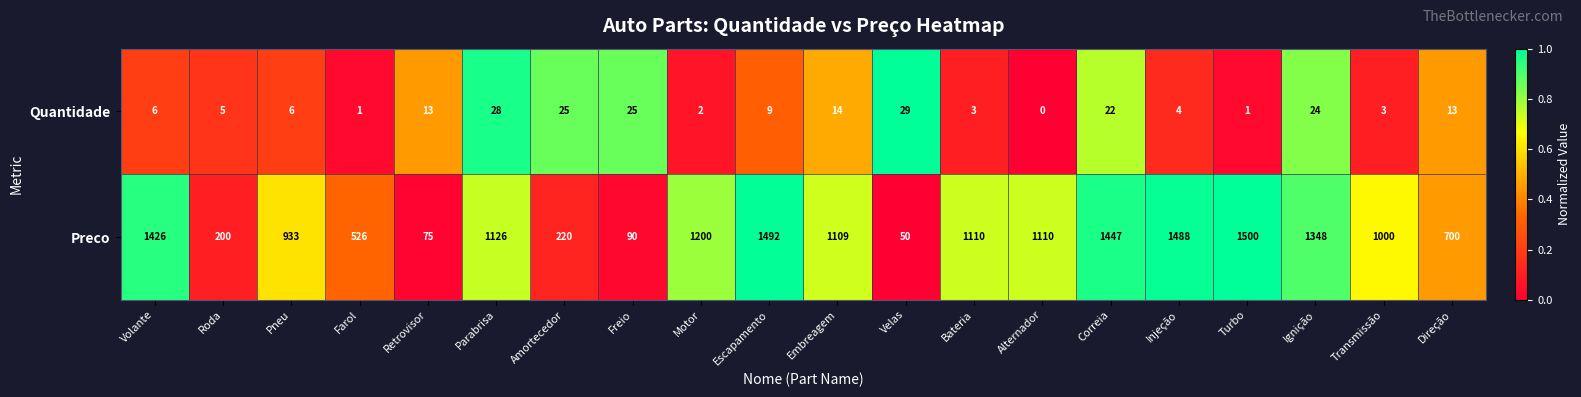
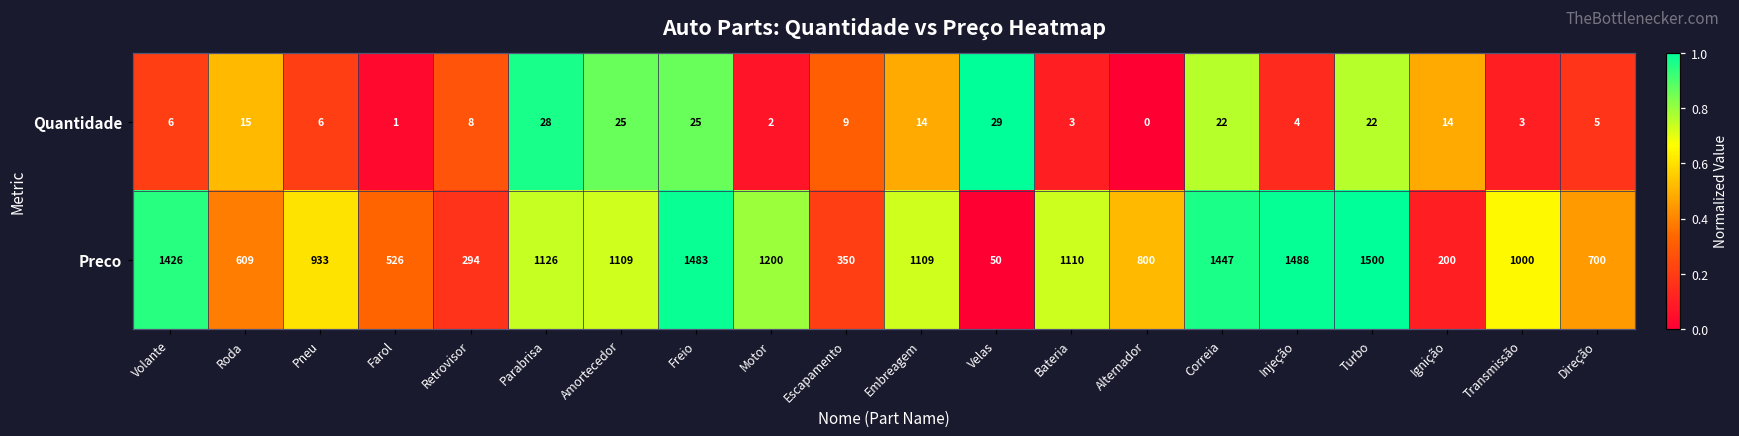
  {
    "Quantidade": {
      "Volante": 6,
-     "Roda": 5,
+     "Roda": 15,
      "Pneu": 6,
      "Farol": 1,
-     "Retrovisor": 13,
+     "Retrovisor": 8,
      "Parabrisa": 28,
      "Amortecedor": 25,
      "Freio": 25,
      "Motor": 2,
      "Escapamento": 9,
      "Embreagem": 14,
      "Velas": 29,
      "Bateria": 3,
      "Alternador": 0,
      "Correia": 22,
      "Injeção": 4,
-     "Turbo": 1,
-     "Ignição": 24,
+     "Turbo": 22,
+     "Ignição": 14,
      "Transmissão": 3,
-     "Direção": 13
+     "Direção": 5
    },
    "Preco": {
      "Volante": 1426,
-     "Roda": 200,
+     "Roda": 609,
      "Pneu": 933,
      "Farol": 526,
-     "Retrovisor": 75,
+     "Retrovisor": 294,
      "Parabrisa": 1126,
-     "Amortecedor": 220,
-     "Freio": 90,
+     "Amortecedor": 1109,
+     "Freio": 1483,
      "Motor": 1200,
-     "Escapamento": 1492,
+     "Escapamento": 350,
      "Embreagem": 1109,
      "Velas": 50,
      "Bateria": 1110,
-     "Alternador": 1110,
+     "Alternador": 800,
      "Correia": 1447,
      "Injeção": 1488,
      "Turbo": 1500,
-     "Ignição": 1348,
+     "Ignição": 200,
      "Transmissão": 1000,
      "Direção": 700
    }
  }
